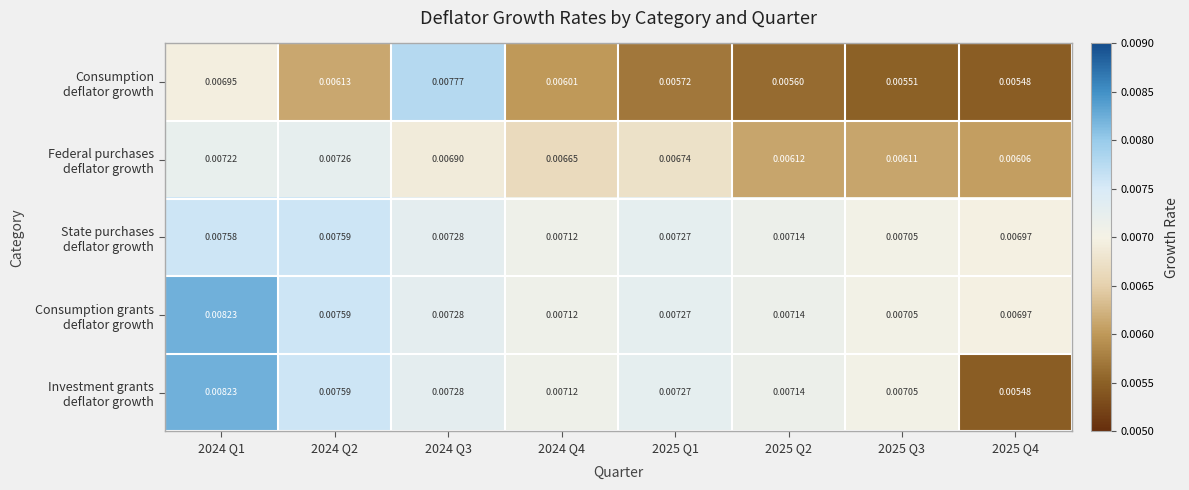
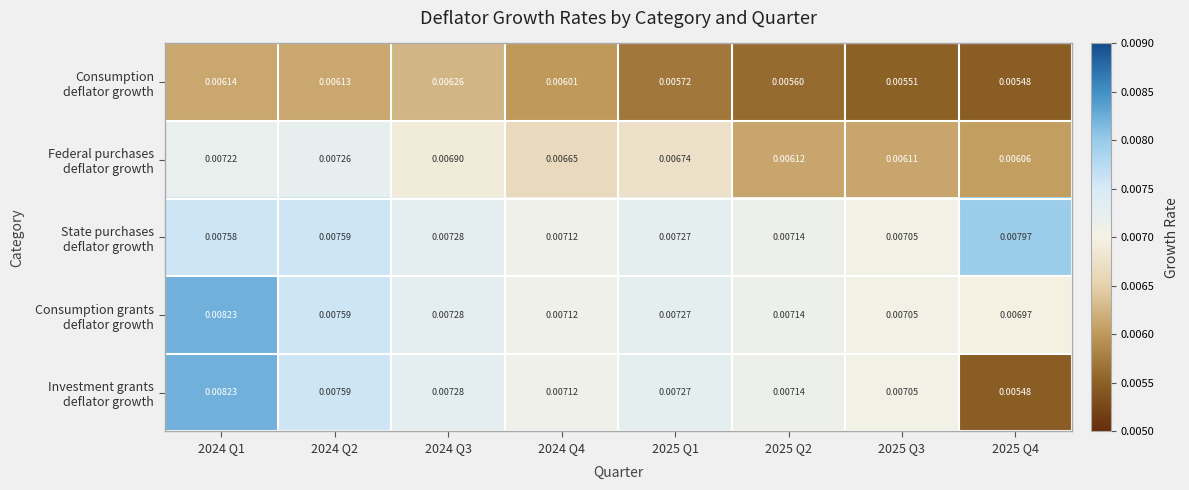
  {
    "Consumption deflator growth": {
-     "2024 Q1": 0.00695,
+     "2024 Q1": 0.00614,
      "2024 Q2": 0.00613,
-     "2024 Q3": 0.00777,
+     "2024 Q3": 0.00626,
      "2024 Q4": 0.00601,
      "2025 Q1": 0.00572,
      "2025 Q2": 0.00560,
      "2025 Q3": 0.00551,
      "2025 Q4": 0.00548
    },
    "Federal purchases deflator growth": {
      "2024 Q1": 0.00722,
      "2024 Q2": 0.00726,
      "2024 Q3": 0.00690,
      "2024 Q4": 0.00665,
      "2025 Q1": 0.00674,
      "2025 Q2": 0.00612,
      "2025 Q3": 0.00611,
      "2025 Q4": 0.00606
    },
    "State purchases deflator growth": {
      "2024 Q1": 0.00758,
      "2024 Q2": 0.00759,
      "2024 Q3": 0.00728,
      "2024 Q4": 0.00712,
      "2025 Q1": 0.00727,
      "2025 Q2": 0.00714,
      "2025 Q3": 0.00705,
-     "2025 Q4": 0.00697
+     "2025 Q4": 0.00797
    },
    "Consumption grants deflator growth": {
      "2024 Q1": 0.00823,
      "2024 Q2": 0.00759,
      "2024 Q3": 0.00728,
      "2024 Q4": 0.00712,
      "2025 Q1": 0.00727,
      "2025 Q2": 0.00714,
      "2025 Q3": 0.00705,
      "2025 Q4": 0.00697
    },
    "Investment grants deflator growth": {
      "2024 Q1": 0.00823,
      "2024 Q2": 0.00759,
      "2024 Q3": 0.00728,
      "2024 Q4": 0.00712,
      "2025 Q1": 0.00727,
      "2025 Q2": 0.00714,
      "2025 Q3": 0.00705,
      "2025 Q4": 0.00548
    }
  }
